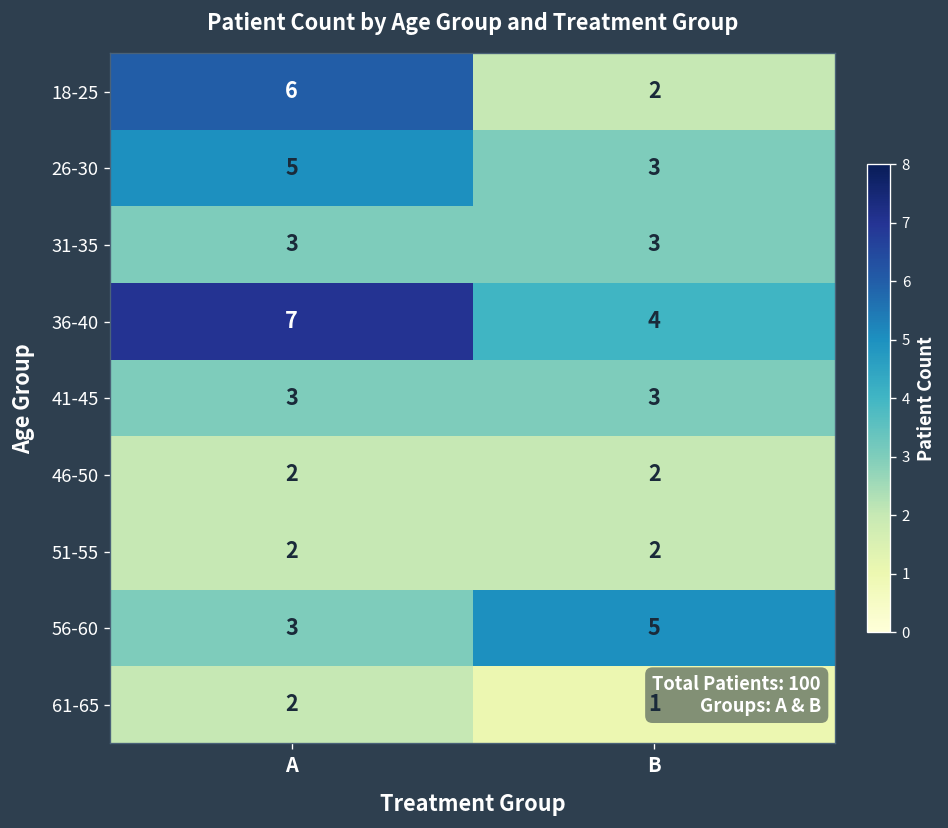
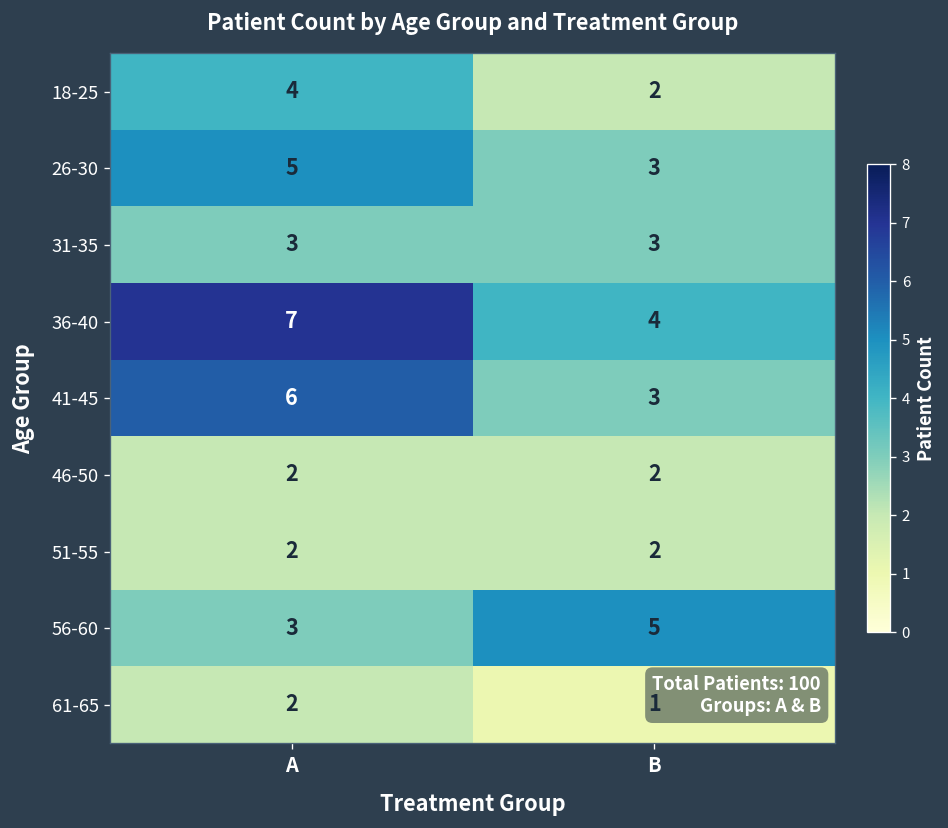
  {
    "18-25": {
-     "A": 6,
+     "A": 4,
      "B": 2
    },
    "26-30": {
      "A": 5,
      "B": 3
    },
    "31-35": {
      "A": 3,
      "B": 3
    },
    "36-40": {
      "A": 7,
      "B": 4
    },
    "41-45": {
-     "A": 3,
+     "A": 6,
      "B": 3
    },
    "46-50": {
      "A": 2,
      "B": 2
    },
    "51-55": {
      "A": 2,
      "B": 2
    },
    "56-60": {
      "A": 3,
      "B": 5
    },
    "61-65": {
      "A": 2
    }
  }
